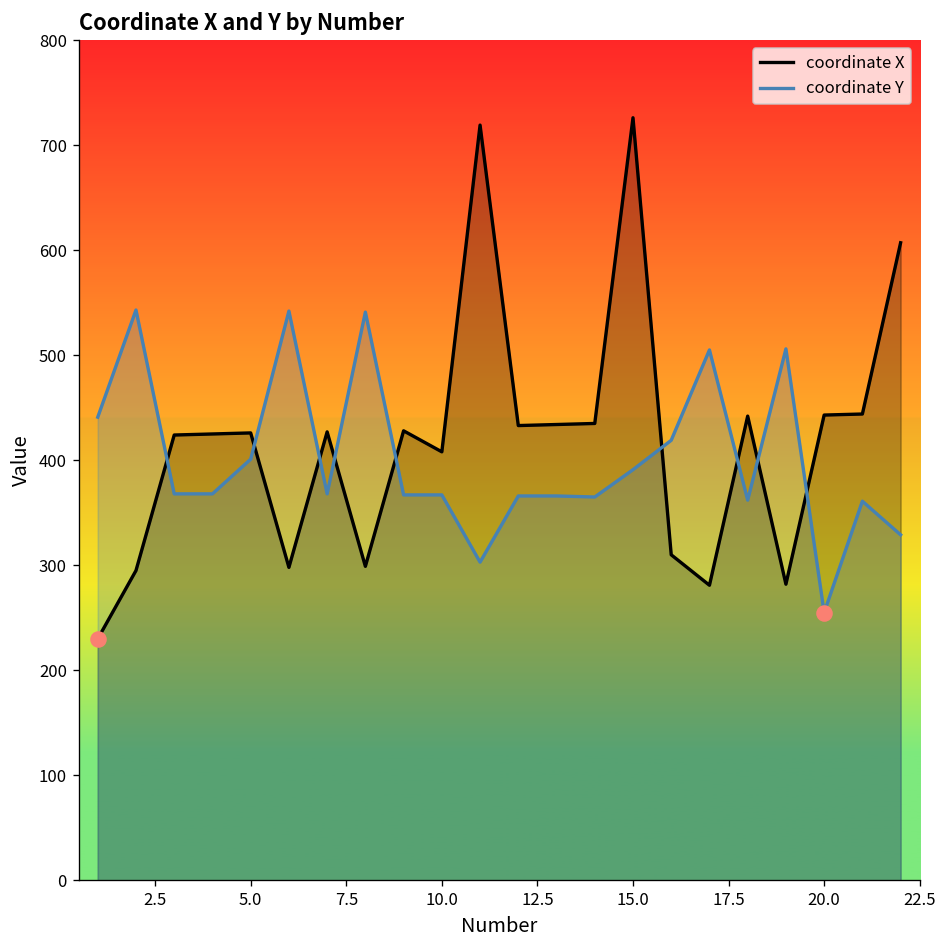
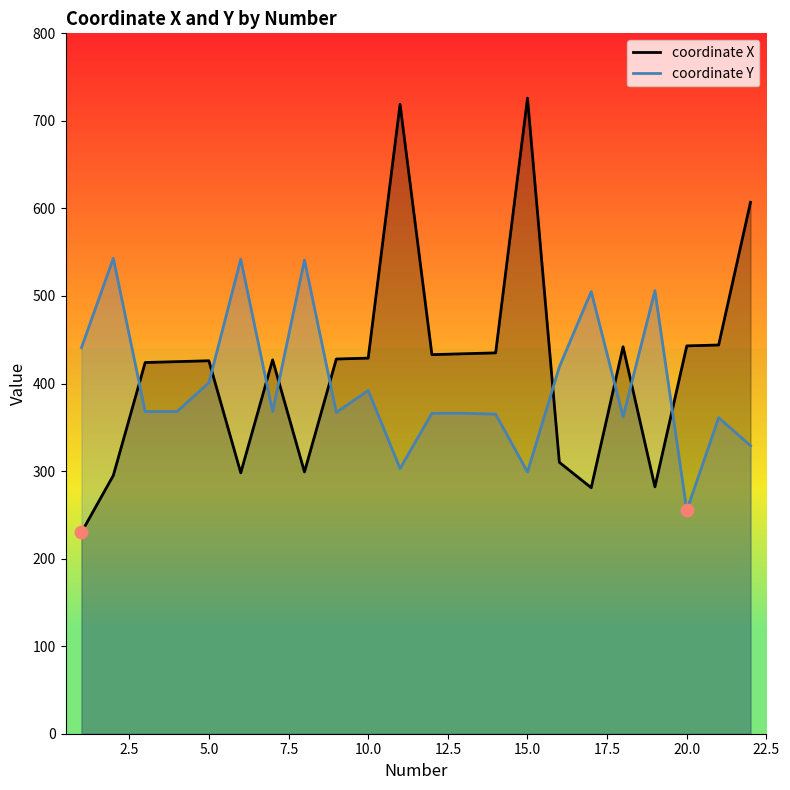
  {
    "coordinate X": {
      "5.0": 430,
-     "10.0": 410,
+     "10.0": 430,
      "15.0": 730,
      "20.0": 440
    },
    "coordinate Y": {
      "5.0": 400,
-     "10.0": 370,
-     "15.0": 390
+     "10.0": 390,
+     "15.0": 300
    }
  }
